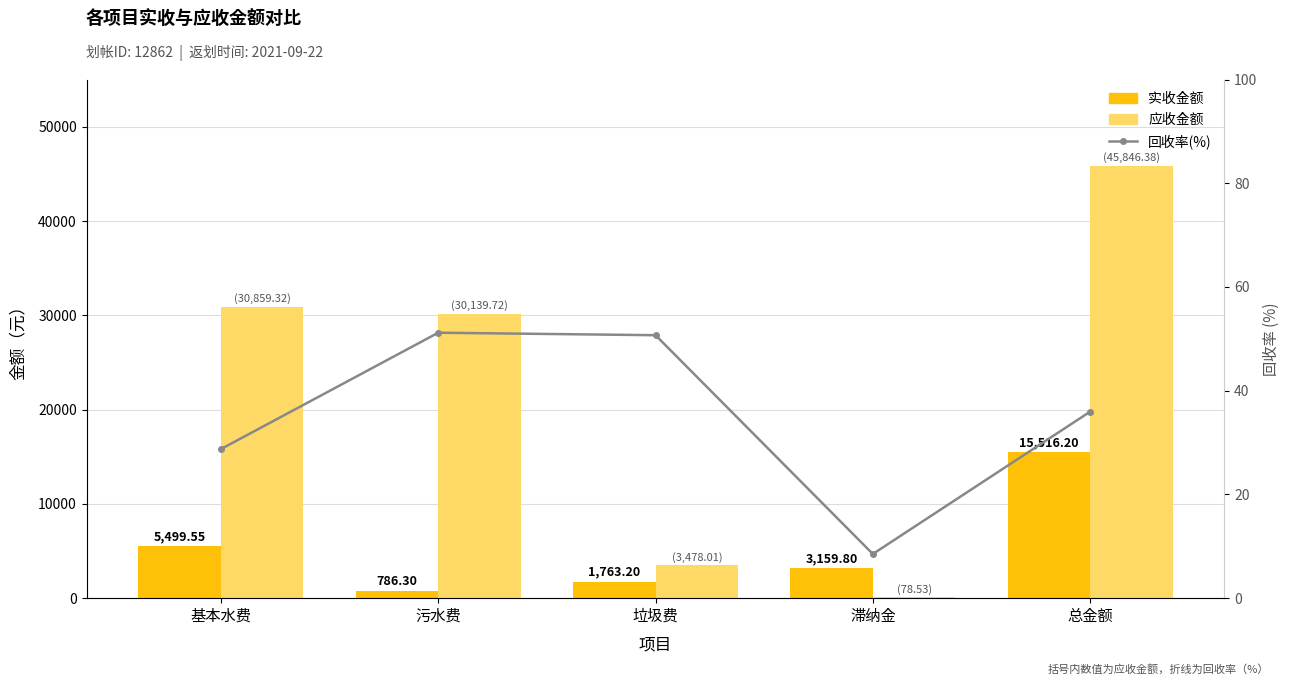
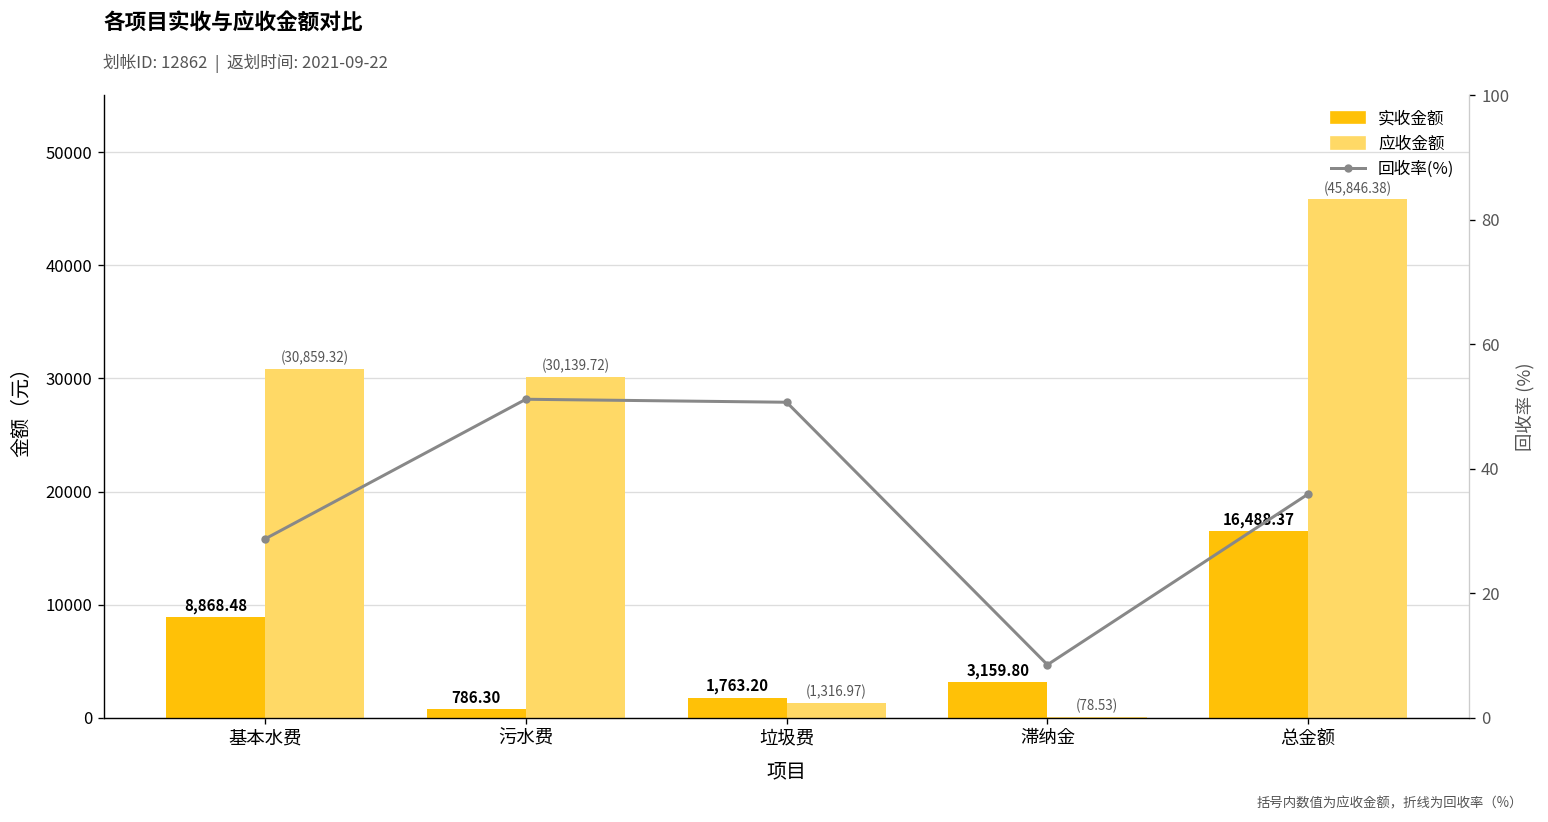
  {
    "实收金额": {
-     "基本水费": "5,499.55",
+     "基本水费": "8,868.48",
      "污水费": "786.30",
      "垃圾费": "1,763.20",
      "滞纳金": "3,159.80",
-     "总金额": "15,516.20"
+     "总金额": "16,488.37"
    },
    "应收金额": {
      "基本水费": "(30,859.32)",
      "污水费": "(30,139.72)",
-     "垃圾费": "(3,478.01)",
+     "垃圾费": "(1,316.97)",
      "滞纳金": "(78.53)",
      "总金额": "(45,846.38)"
    }
  }
